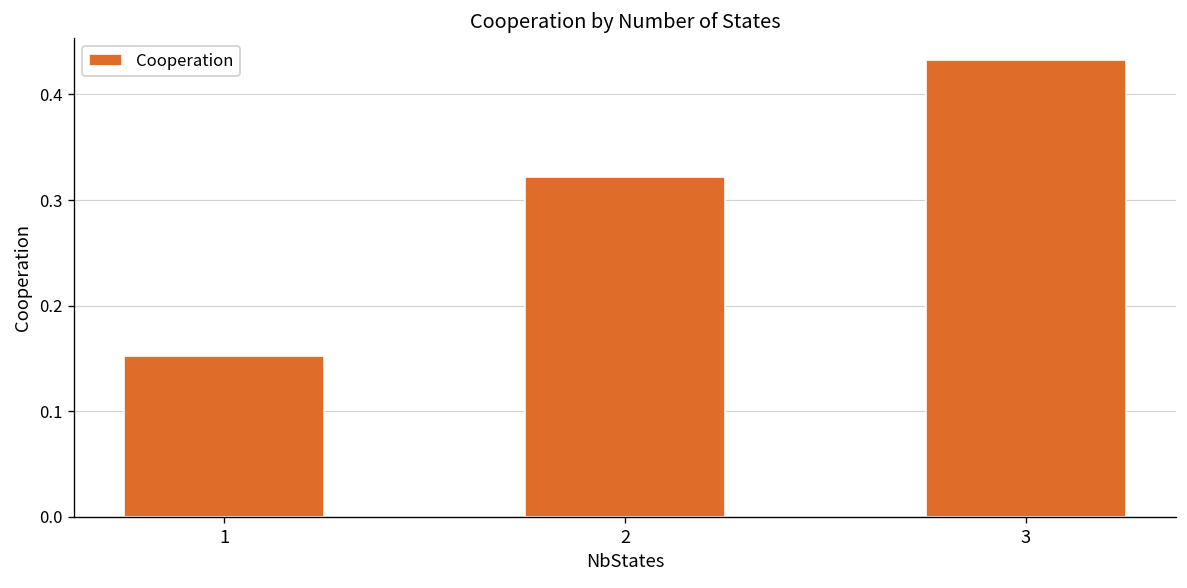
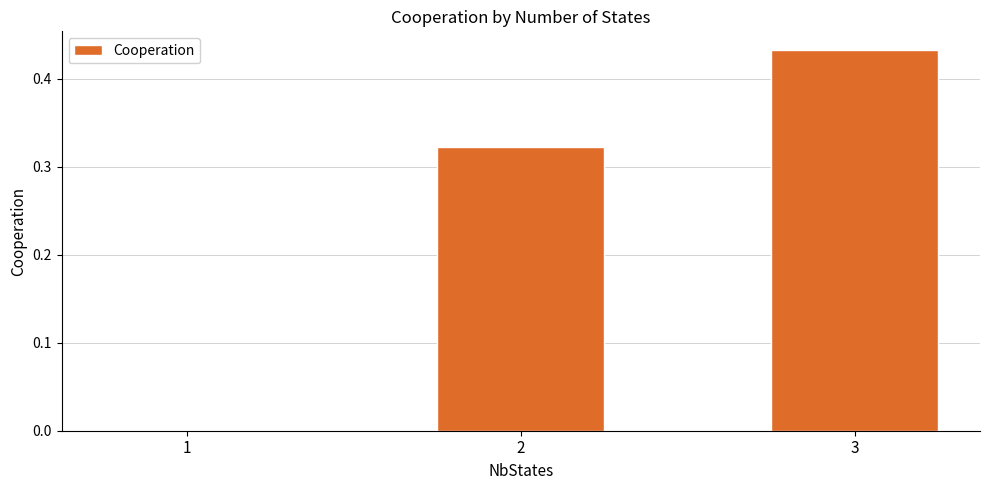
  {
-   "1": 0.15,
+   "1": 0.00,
    "2": 0.32,
    "3": 0.43
  }
